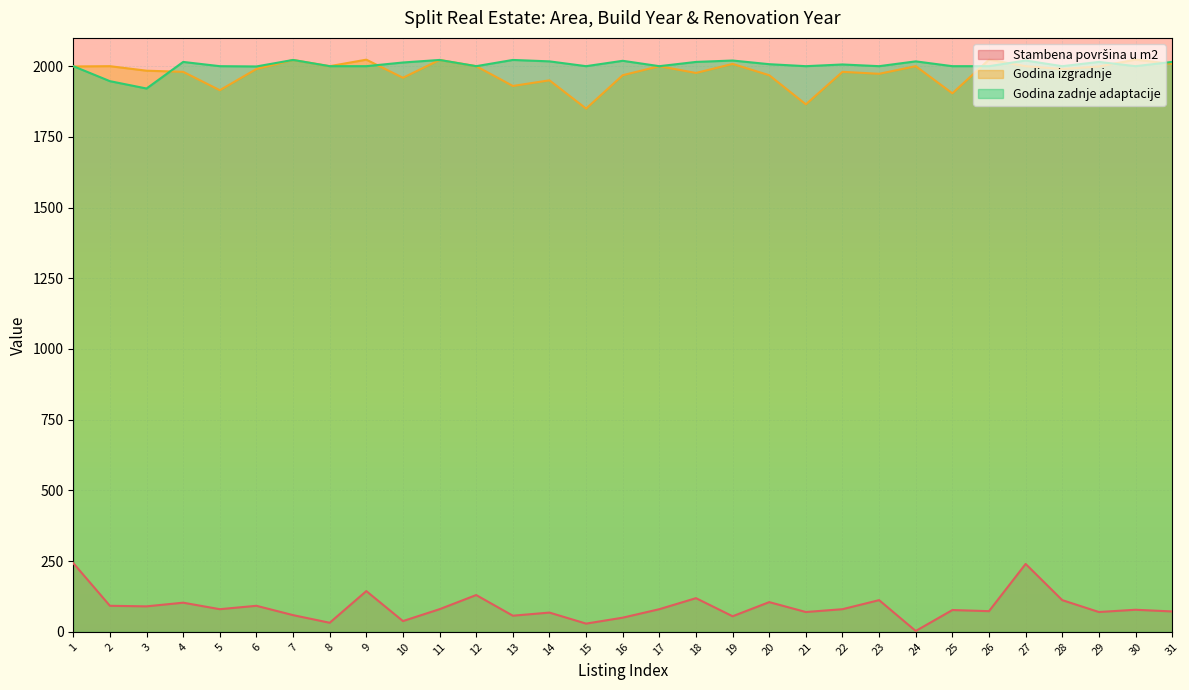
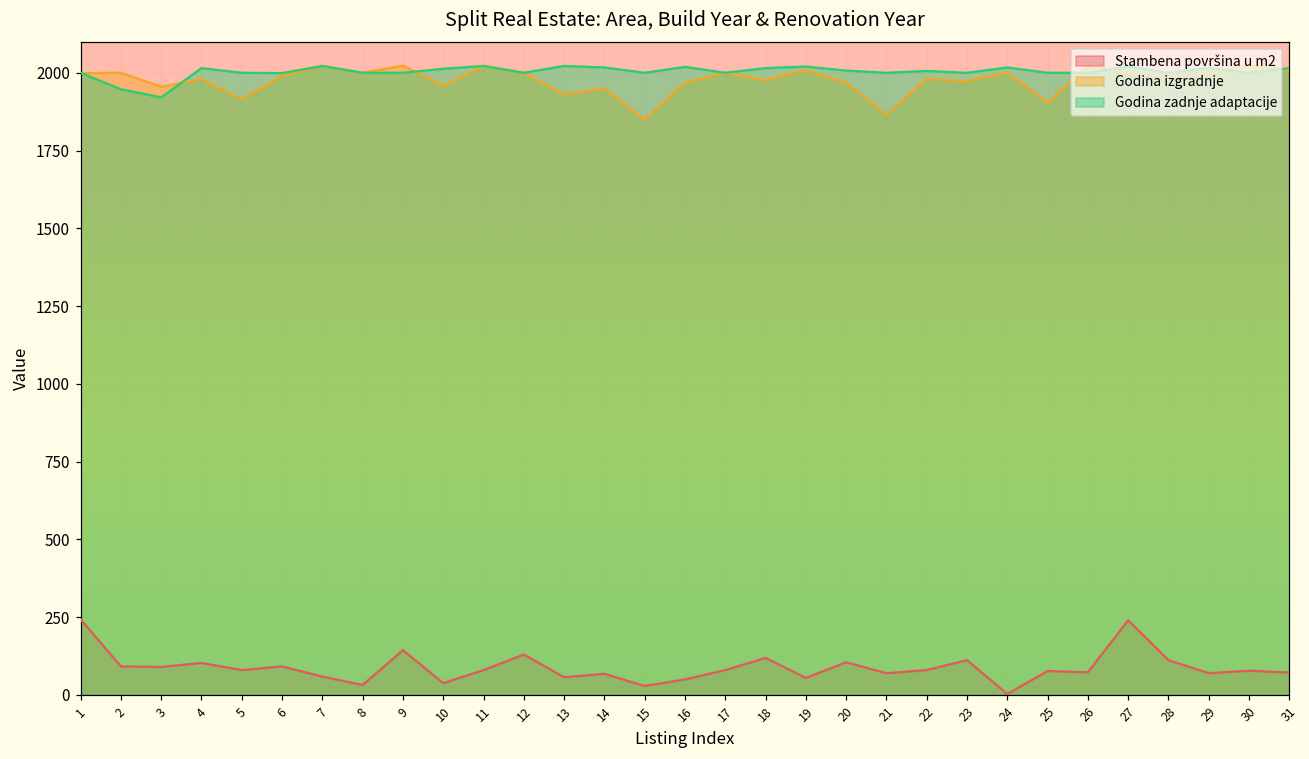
  {
    "Stambena površina u m2": {
      "1": 240,
      "2": 90,
      "3": 90,
      "4": 100,
      "5": 80,
      "6": 90,
      "7": 60,
      "8": 30,
      "9": 140,
      "10": 40,
      "11": 80,
      "12": 130,
      "13": 60,
      "14": 70,
      "15": 30,
      "16": 50,
      "17": 80,
      "18": 120,
      "19": 60,
      "20": 110,
      "21": 70,
      "22": 80,
      "23": 110,
      "24": 0,
      "25": 80,
      "26": 70,
      "27": 240,
      "28": 110,
      "29": 70,
      "30": 80,
      "31": 70
    },
    "Godina izgradnje": {
      "2": 2000,
-     "3": 1980,
+     "3": 1960,
      "4": 1980,
      "5": 1920,
      "9": 2020,
      "10": 1960,
      "13": 1930,
      "14": 1950,
      "15": 1850,
      "16": 1970,
      "18": 1980,
      "19": 2010,
      "20": 1970,
      "21": 1870,
      "22": 1980,
      "23": 1970,
      "24": 2000,
      "25": 1900
    },
    "Godina zadnje adaptacije": {
      "2": 1950,
      "3": 1920,
      "4": 2020,
      "5": 2000,
      "9": 2000,
      "10": 2010,
      "13": 2020,
      "14": 2020,
      "15": 2000,
      "16": 2020,
      "18": 2020,
      "19": 2020,
      "20": 2010,
      "21": 2000,
      "22": 2010,
      "23": 2000,
      "24": 2020,
      "25": 2000
    }
  }
